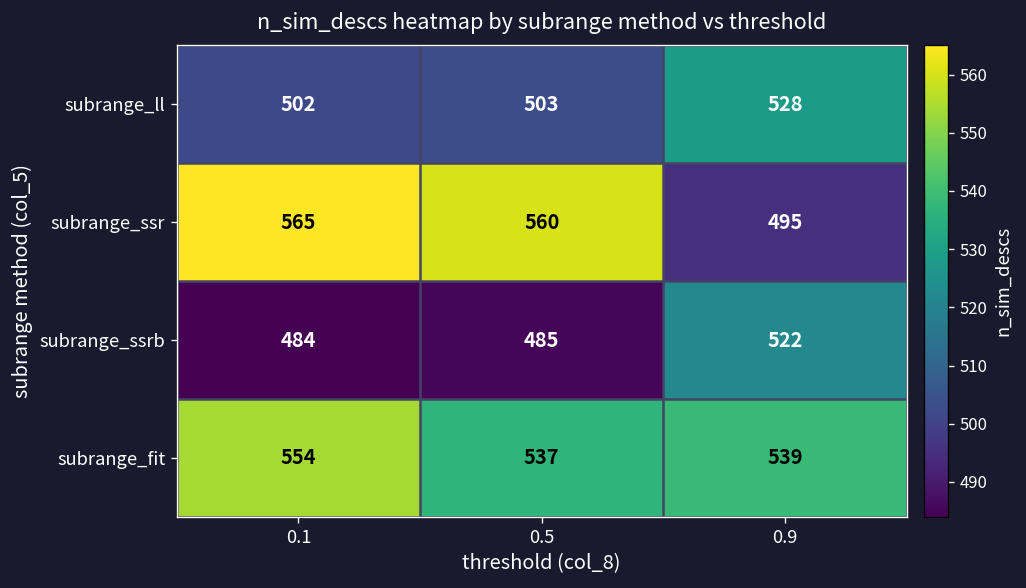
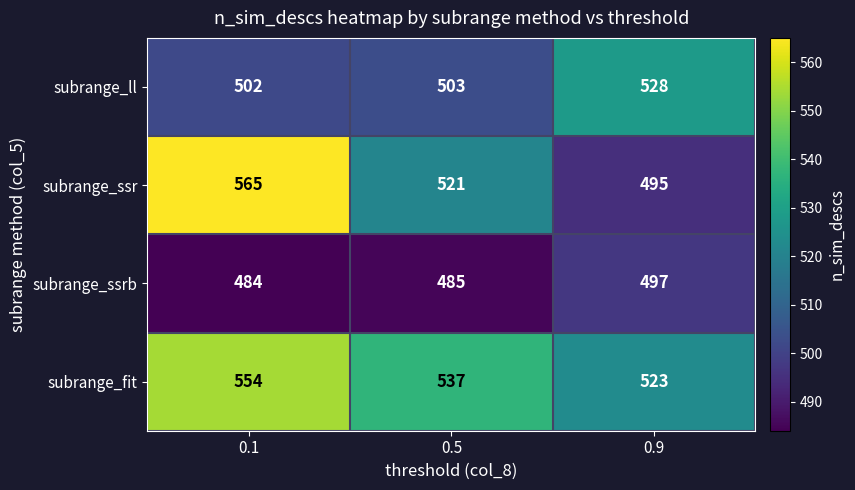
  {
    "subrange_ll": {
      "0.1": 502,
      "0.5": 503,
      "0.9": 528
    },
    "subrange_ssr": {
      "0.1": 565,
-     "0.5": 560,
+     "0.5": 521,
      "0.9": 495
    },
    "subrange_ssrb": {
      "0.1": 484,
      "0.5": 485,
-     "0.9": 522
+     "0.9": 497
    },
    "subrange_fit": {
      "0.1": 554,
      "0.5": 537,
-     "0.9": 539
+     "0.9": 523
    }
  }
